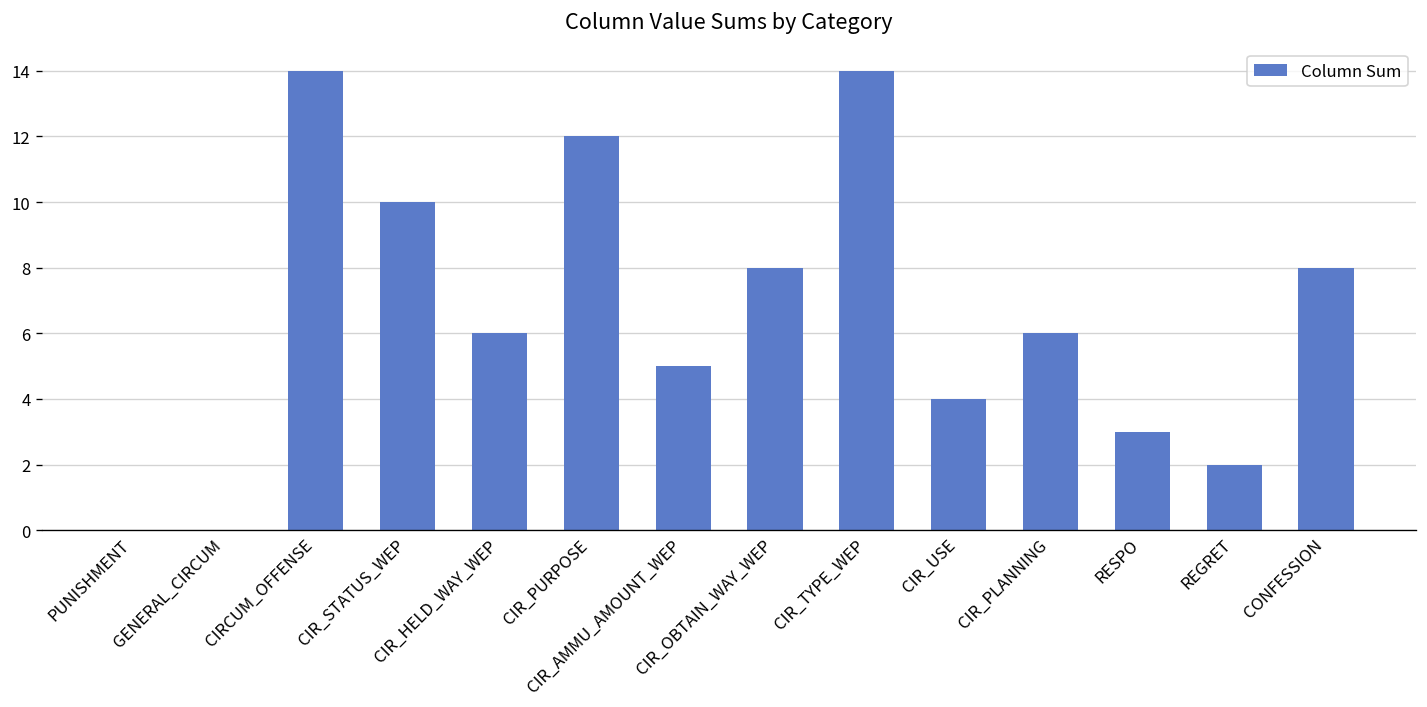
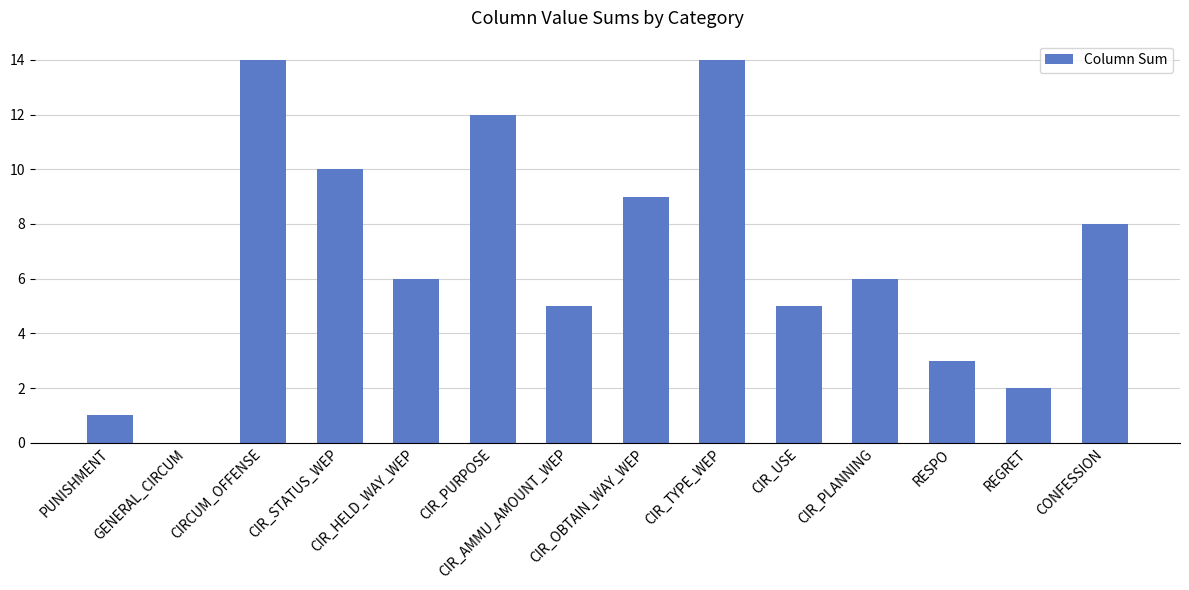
  {
-   "PUNISHMENT": 0,
+   "PUNISHMENT": 1,
    "GENERAL_CIRCUM": 0,
    "CIRCUM_OFFENSE": 14,
    "CIR_STATUS_WEP": 10,
    "CIR_HELD_WAY_WEP": 6,
    "CIR_PURPOSE": 12,
    "CIR_AMMU_AMOUNT_WEP": 5,
-   "CIR_OBTAIN_WAY_WEP": 8,
+   "CIR_OBTAIN_WAY_WEP": 9,
    "CIR_TYPE_WEP": 14,
-   "CIR_USE": 4,
+   "CIR_USE": 5,
    "CIR_PLANNING": 6,
    "RESPO": 3,
    "REGRET": 2,
    "CONFESSION": 8
  }
